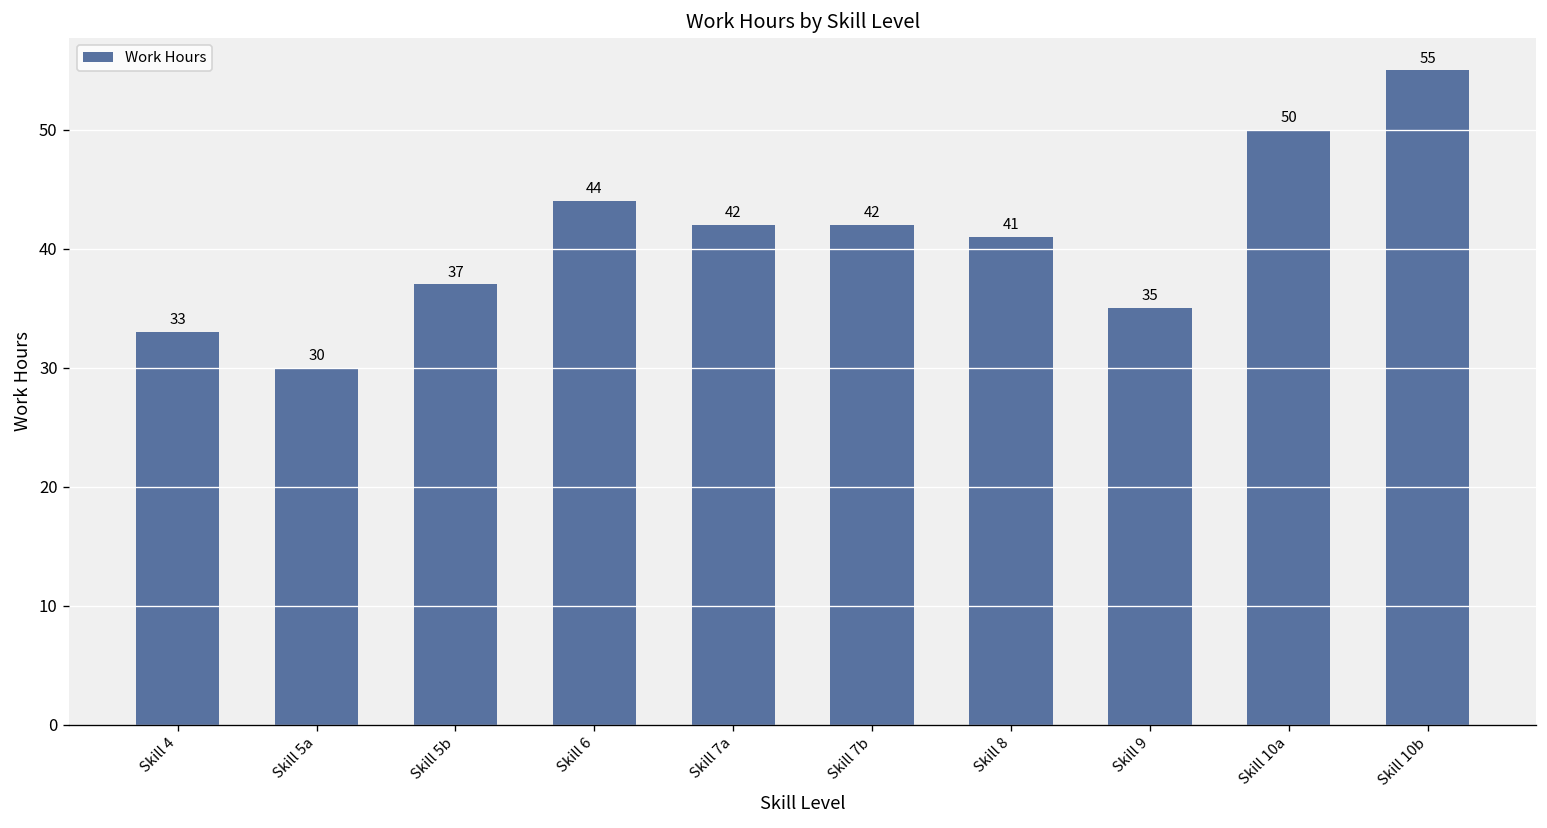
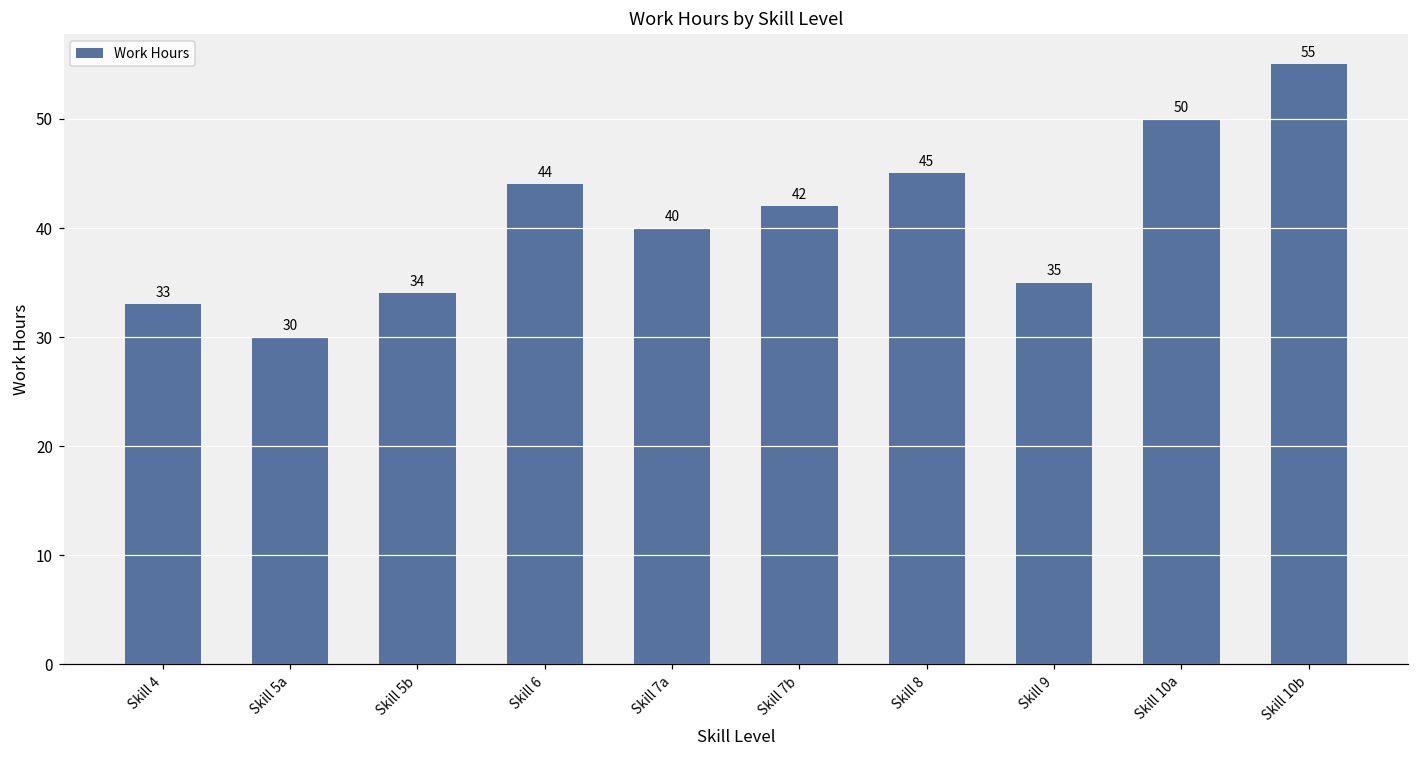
  {
    "Skill 4": 33,
    "Skill 5a": 30,
-   "Skill 5b": 37,
+   "Skill 5b": 34,
    "Skill 6": 44,
-   "Skill 7a": 42,
+   "Skill 7a": 40,
    "Skill 7b": 42,
-   "Skill 8": 41,
+   "Skill 8": 45,
    "Skill 9": 35,
    "Skill 10a": 50,
    "Skill 10b": 55
  }
